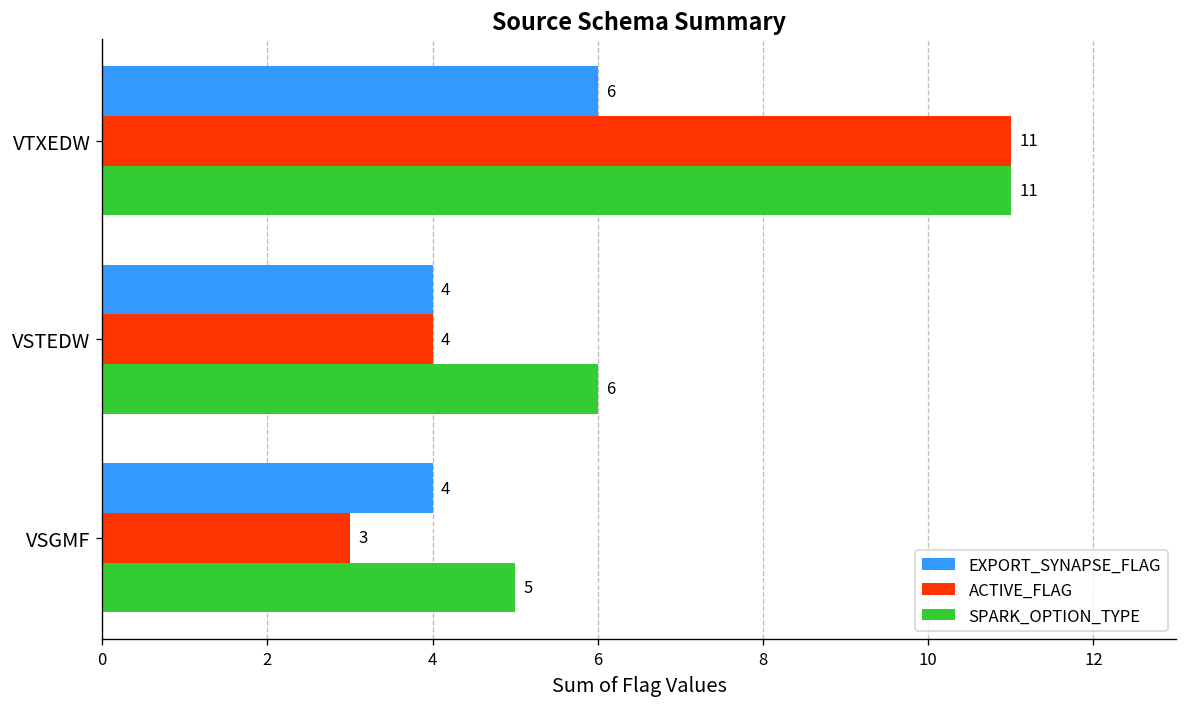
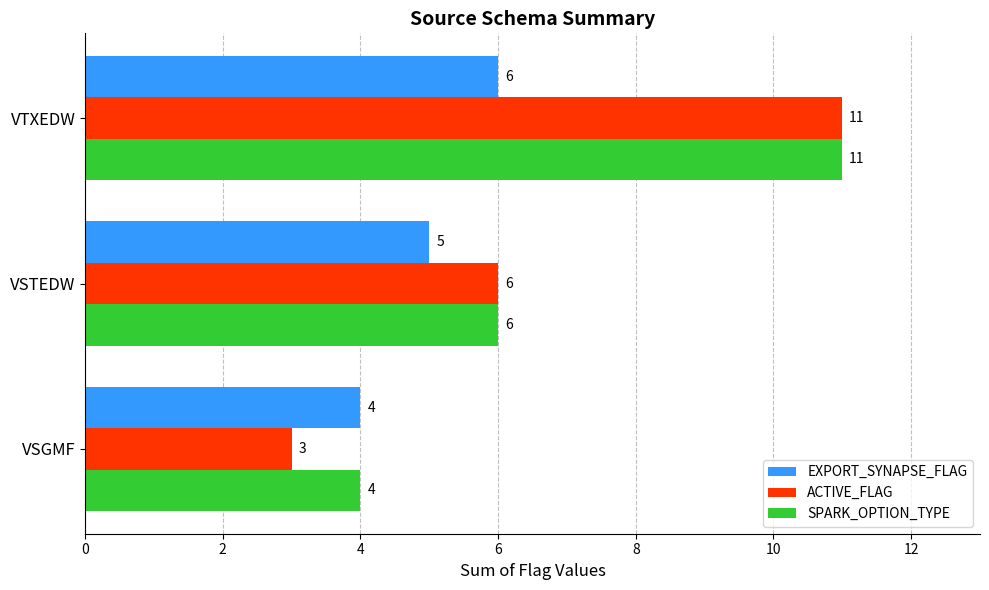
  {
    "EXPORT_SYNAPSE_FLAG": {
      "VTXEDW": 6,
-     "VSTEDW": 4,
+     "VSTEDW": 5,
      "VSGMF": 4
    },
    "ACTIVE_FLAG": {
      "VTXEDW": 11,
-     "VSTEDW": 4,
+     "VSTEDW": 6,
      "VSGMF": 3
    },
    "SPARK_OPTION_TYPE": {
      "VTXEDW": 11,
      "VSTEDW": 6,
-     "VSGMF": 5
+     "VSGMF": 4
    }
  }
